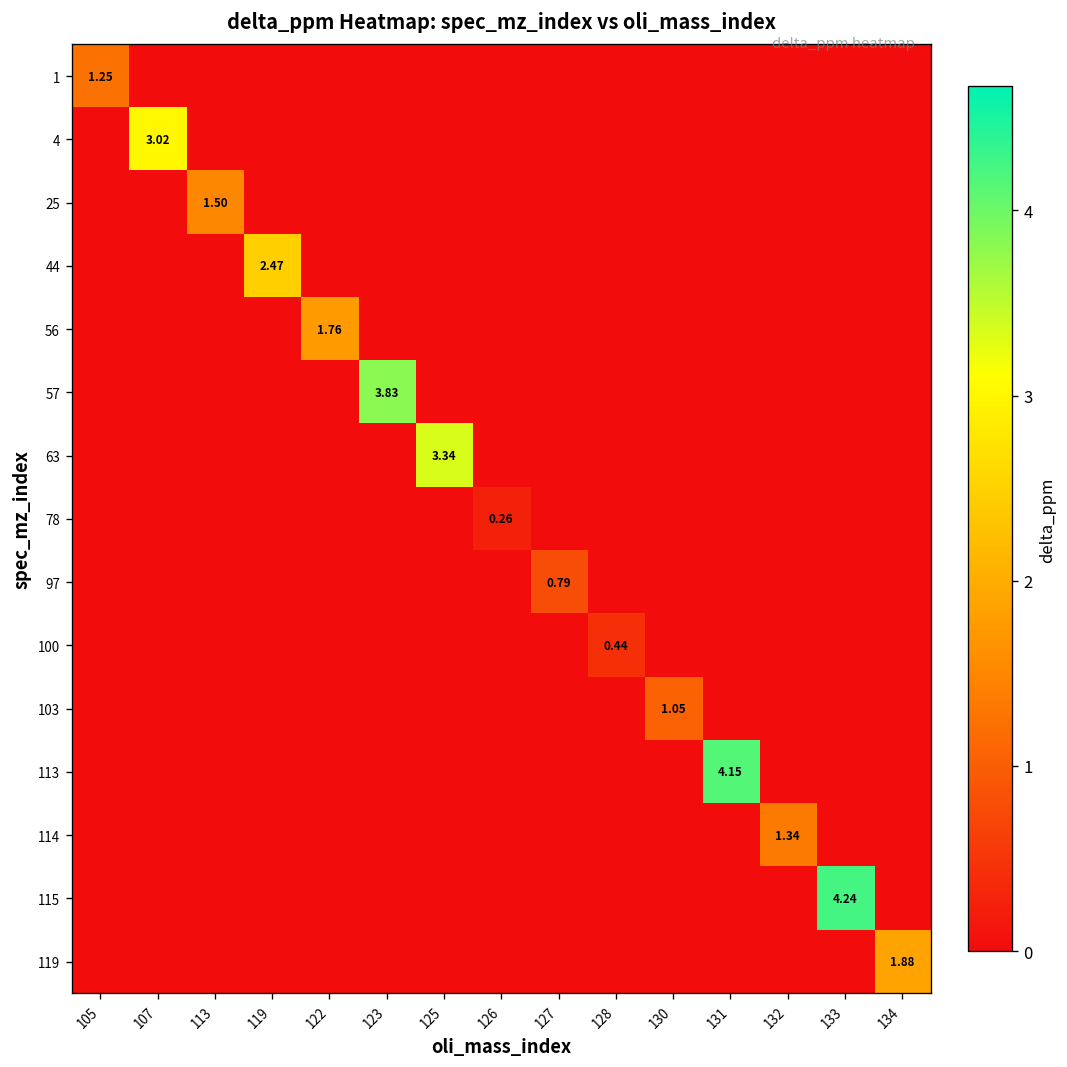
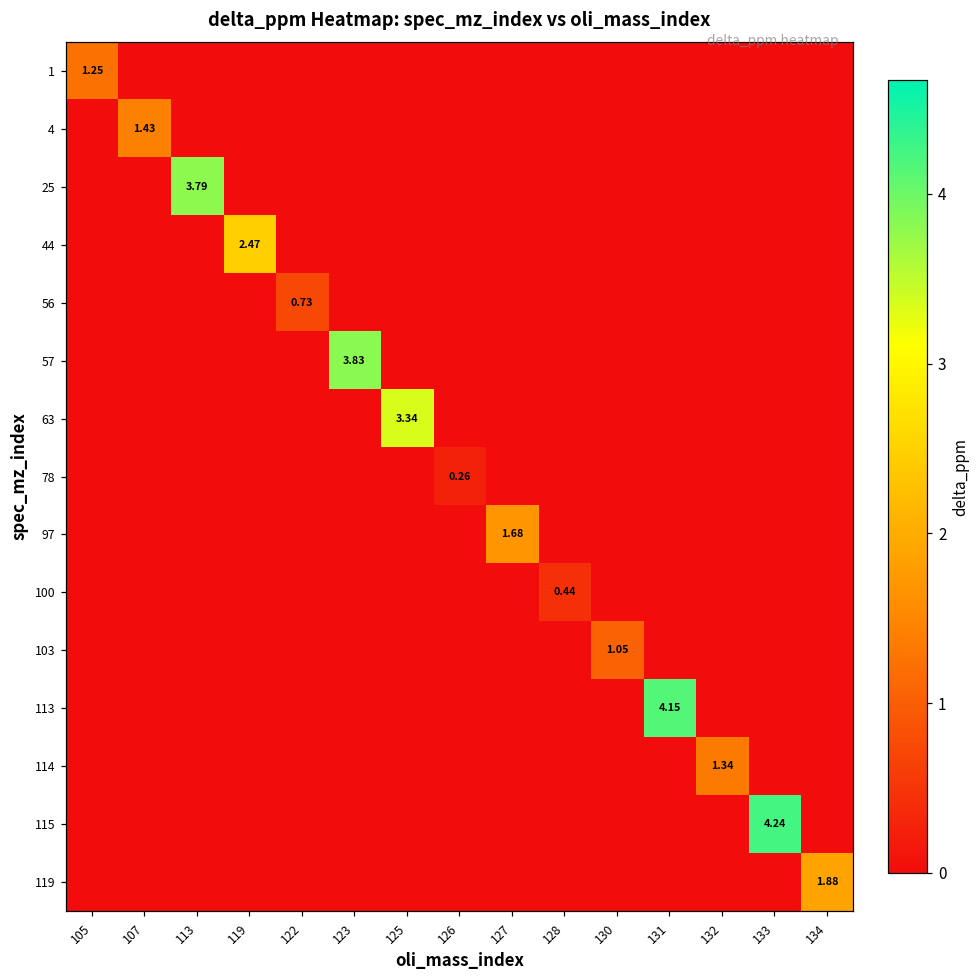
  {
    "1": {
      "105": 1.25
    },
    "4": {
-     "107": 3.02
+     "107": 1.43
    },
    "25": {
-     "113": 1.50
+     "113": 3.79
    },
    "44": {
      "119": 2.47
    },
    "56": {
-     "122": 1.76
+     "122": 0.73
    },
    "57": {
      "123": 3.83
    },
    "63": {
      "125": 3.34
    },
    "78": {
      "126": 0.26
    },
    "97": {
-     "127": 0.79
+     "127": 1.68
    },
    "100": {
      "128": 0.44
    },
    "103": {
      "130": 1.05
    },
    "113": {
      "131": 4.15
    },
    "114": {
      "132": 1.34
    },
    "115": {
      "133": 4.24
    },
    "119": {
      "134": 1.88
    }
  }
